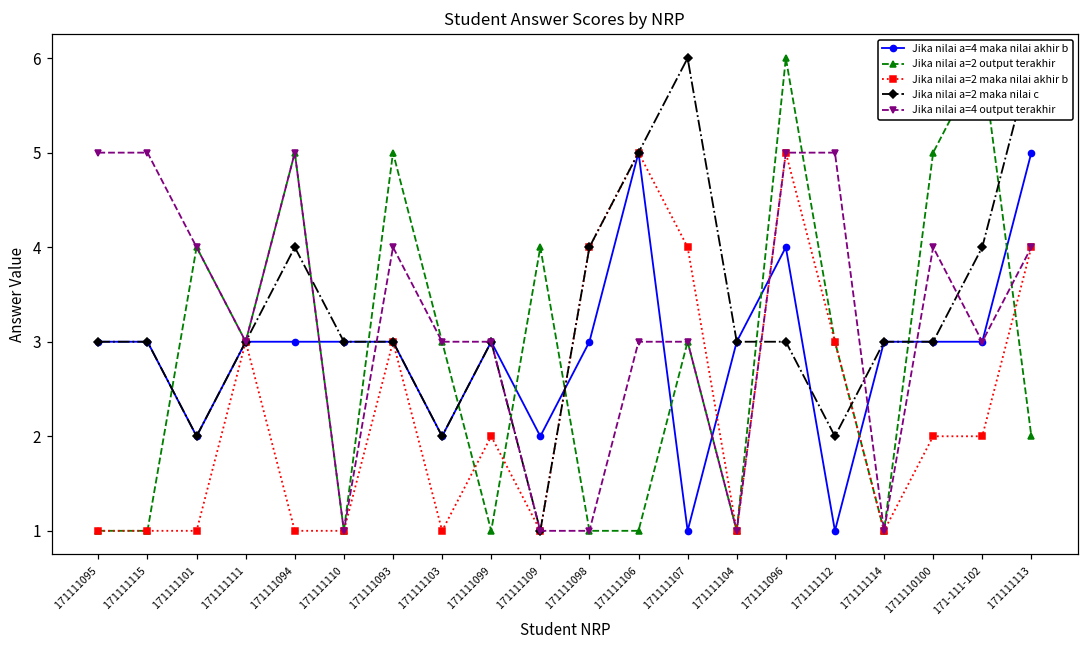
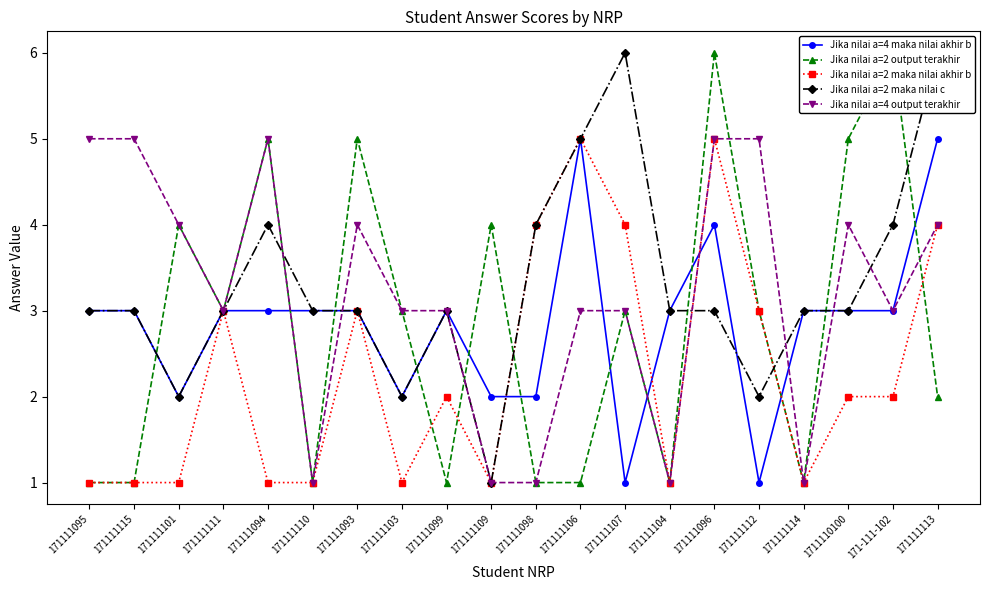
  {
    "Jika nilai a=4 maka nilai akhir b": {
      "171111094": 3,
      "171111109": 2,
-     "171111098": 3,
+     "171111098": 2,
      "171111107": 1,
      "171111096": 4,
      "171111112": 1,
      "171111113": 5
    },
    "Jika nilai a=2 output terakhir": {
      "171111093": 5,
      "171111099": 1,
      "171111109": 4,
      "171111106": 1,
      "171111096": 6,
      "1711110100": 5,
      "171111113": 2
    },
    "Jika nilai a=2 maka nilai akhir b": {
      "171111101": 1,
      "171111094": 1,
      "171111103": 1,
      "171111099": 2,
      "171111107": 4,
      "1711110100": 2,
      "171-111-102": 2
    },
    "Jika nilai a=2 maka nilai c": {
      "171111094": 4,
      "171111107": 6,
      "171111096": 3,
      "171111112": 2,
      "171-111-102": 4
    },
    "Jika nilai a=4 output terakhir": {
      "171111095": 5,
      "171111115": 5,
      "171111093": 4,
      "171111106": 3,
      "171111112": 5,
      "1711110100": 4
    }
  }
